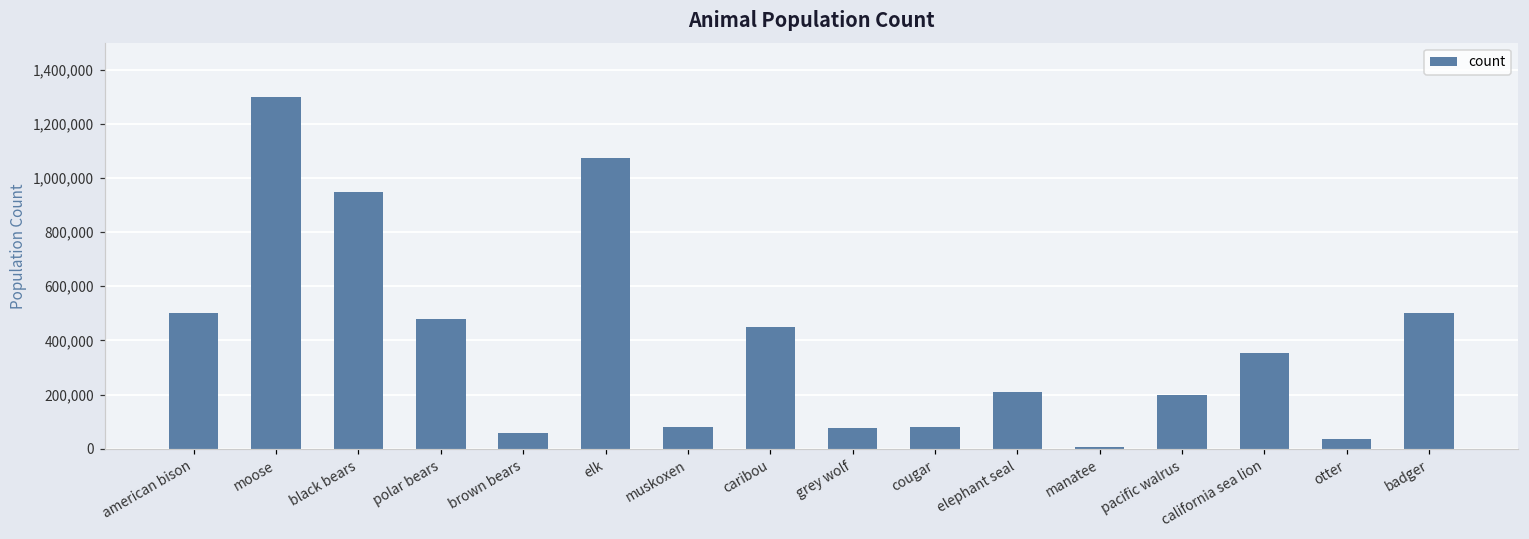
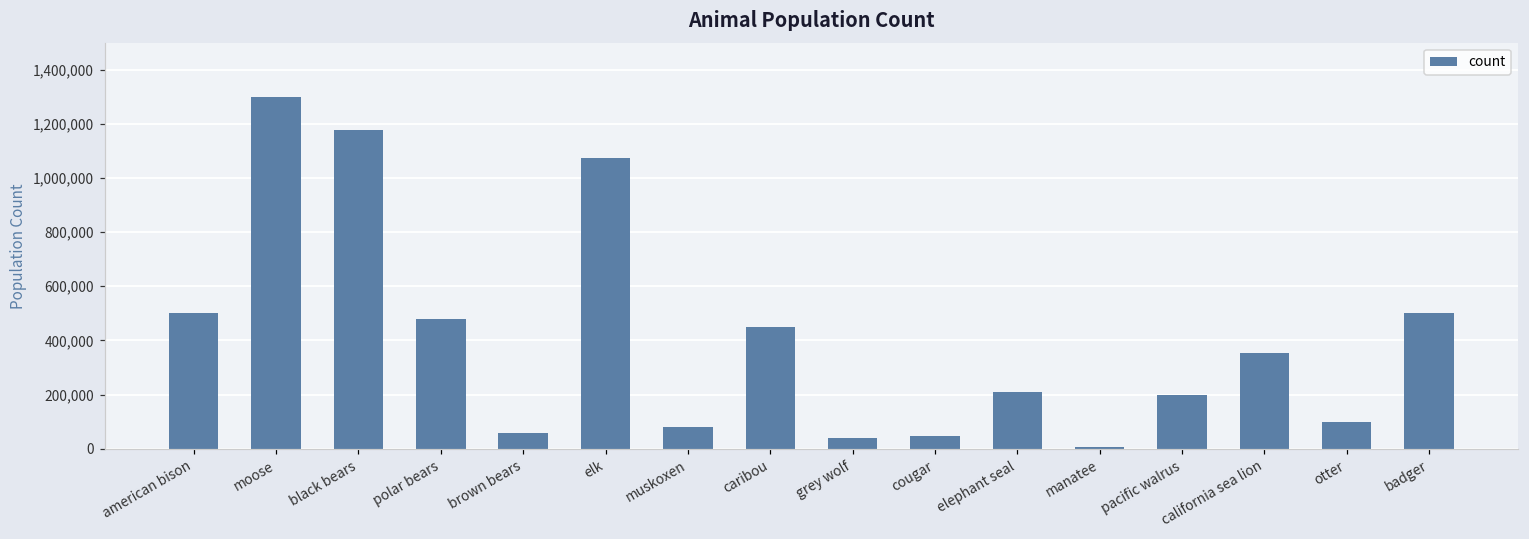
  {
    "american bison": "500,000",
    "moose": "1,300,000",
-   "black bears": "950,000",
+   "black bears": "1,180,000",
    "polar bears": "480,000",
    "brown bears": "60,000",
    "elk": "1,070,000",
    "muskoxen": "80,000",
    "caribou": "450,000",
-   "grey wolf": "80,000",
-   "cougar": "80,000",
+   "grey wolf": "40,000",
+   "cougar": "50,000",
    "elephant seal": "210,000",
    "pacific walrus": "200,000",
    "california sea lion": "360,000",
-   "otter": "40,000",
+   "otter": "100,000",
    "badger": "500,000"
  }
